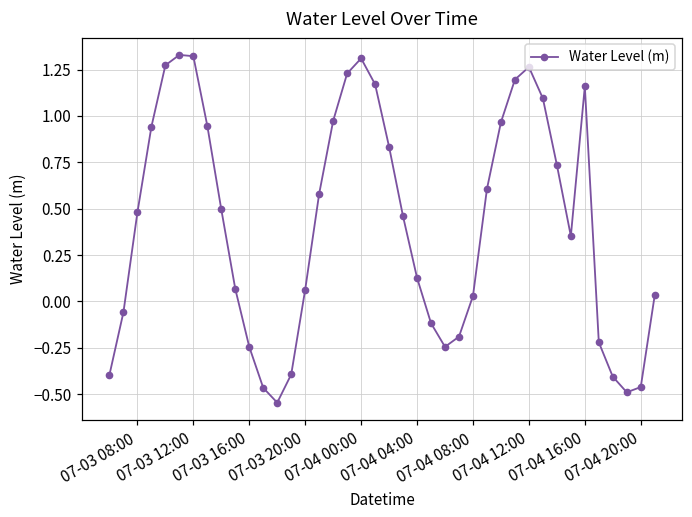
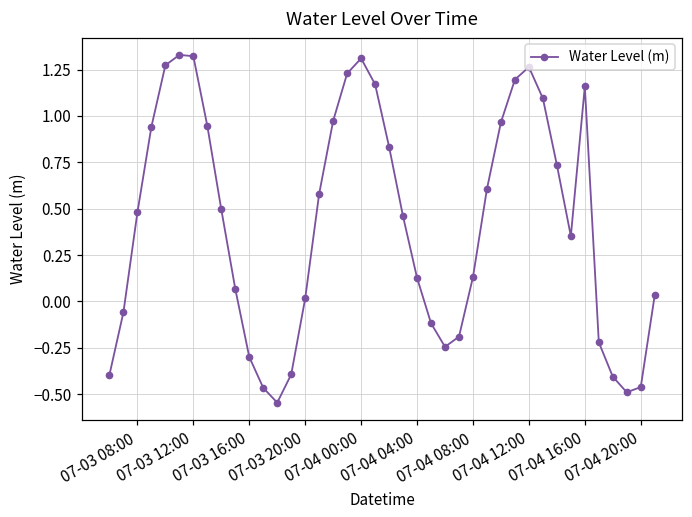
  {
    "07-03 08:00": 0.48,
    "07-03 12:00": 1.32,
-   "07-03 16:00": -0.24,
-   "07-03 20:00": 0.06,
+   "07-03 16:00": -0.30,
+   "07-03 20:00": 0.02,
    "07-04 00:00": 1.31,
    "07-04 04:00": 0.13,
-   "07-04 08:00": 0.03,
+   "07-04 08:00": 0.13,
    "07-04 16:00": 1.16,
    "07-04 20:00": -0.46
  }
